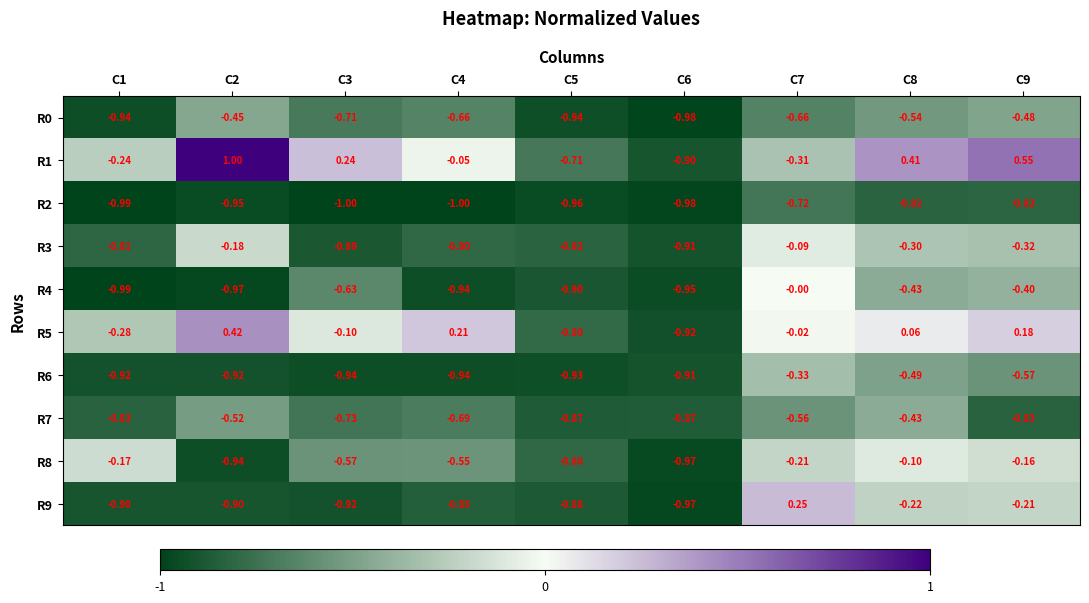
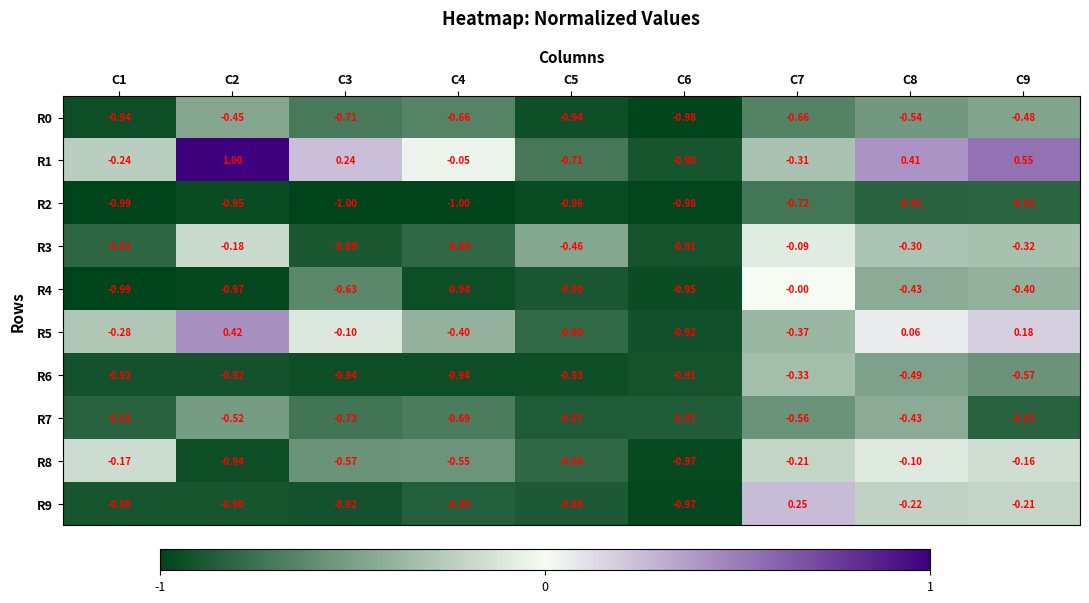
  {
    "R0": {
      "C1": -0.94,
      "C2": -0.45,
      "C3": -0.71,
      "C4": -0.66,
      "C5": -0.94,
      "C6": -0.98,
      "C7": -0.66,
      "C8": -0.54,
      "C9": -0.48
    },
    "R1": {
      "C1": -0.24,
      "C2": 1.00,
      "C3": 0.24,
      "C4": -0.05,
      "C5": -0.71,
      "C6": -0.90,
      "C7": -0.31,
      "C8": 0.41,
      "C9": 0.55
    },
    "R2": {
      "C1": -0.99,
      "C2": -0.95,
      "C3": -1.00,
      "C4": -1.00,
      "C5": -0.96,
      "C6": -0.98,
      "C7": -0.72,
      "C8": -0.82,
      "C9": -0.82
    },
    "R3": {
      "C1": -0.81,
      "C2": -0.18,
      "C3": -0.89,
      "C4": -0.80,
-     "C5": -0.82,
+     "C5": -0.46,
      "C6": -0.91,
      "C7": -0.09,
      "C8": -0.30,
      "C9": -0.32
    },
    "R4": {
      "C1": -0.99,
      "C2": -0.97,
      "C3": -0.63,
      "C4": -0.94,
      "C5": -0.90,
      "C6": -0.95,
      "C7": -0.00,
      "C8": -0.43,
      "C9": -0.40
    },
    "R5": {
      "C1": -0.28,
      "C2": 0.42,
      "C3": -0.10,
-     "C4": 0.21,
+     "C4": -0.40,
      "C5": -0.80,
      "C6": -0.92,
-     "C7": -0.02,
+     "C7": -0.37,
      "C8": 0.06,
      "C9": 0.18
    },
    "R6": {
      "C1": -0.92,
      "C2": -0.92,
      "C3": -0.94,
      "C4": -0.94,
      "C5": -0.93,
      "C6": -0.91,
      "C7": -0.33,
      "C8": -0.49,
      "C9": -0.57
    },
    "R7": {
      "C1": -0.83,
      "C2": -0.52,
      "C3": -0.73,
      "C4": -0.69,
      "C5": -0.87,
      "C6": -0.87,
      "C7": -0.56,
      "C8": -0.43,
      "C9": -0.83
    },
    "R8": {
      "C1": -0.17,
      "C2": -0.94,
      "C3": -0.57,
      "C4": -0.55,
      "C5": -0.80,
      "C6": -0.97,
      "C7": -0.21,
      "C8": -0.10,
      "C9": -0.16
    },
    "R9": {
      "C1": -0.90,
      "C2": -0.90,
      "C3": -0.92,
      "C4": -0.85,
      "C5": -0.88,
      "C6": -0.97,
      "C7": 0.25,
      "C8": -0.22,
      "C9": -0.21
    }
  }
